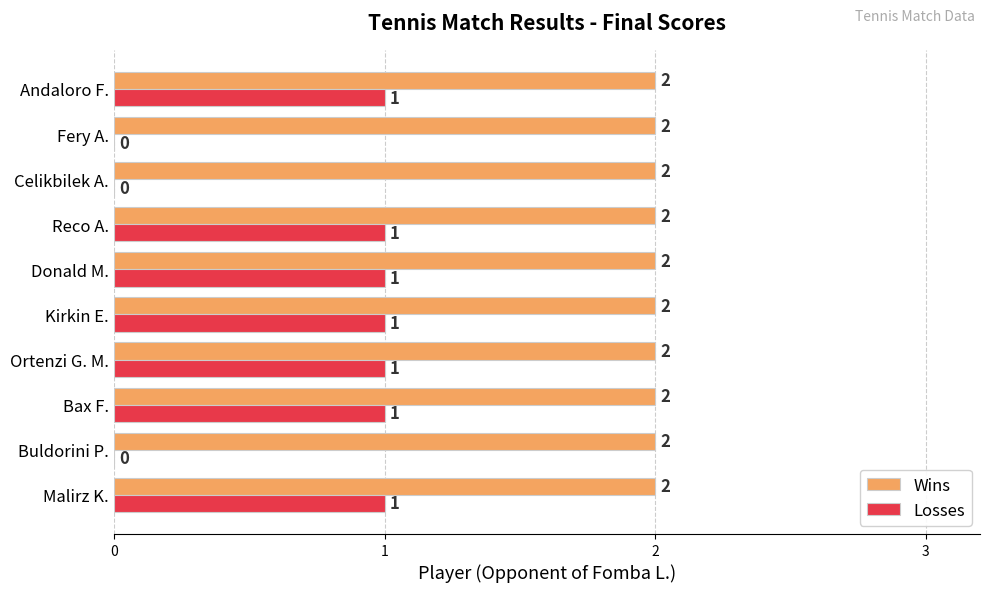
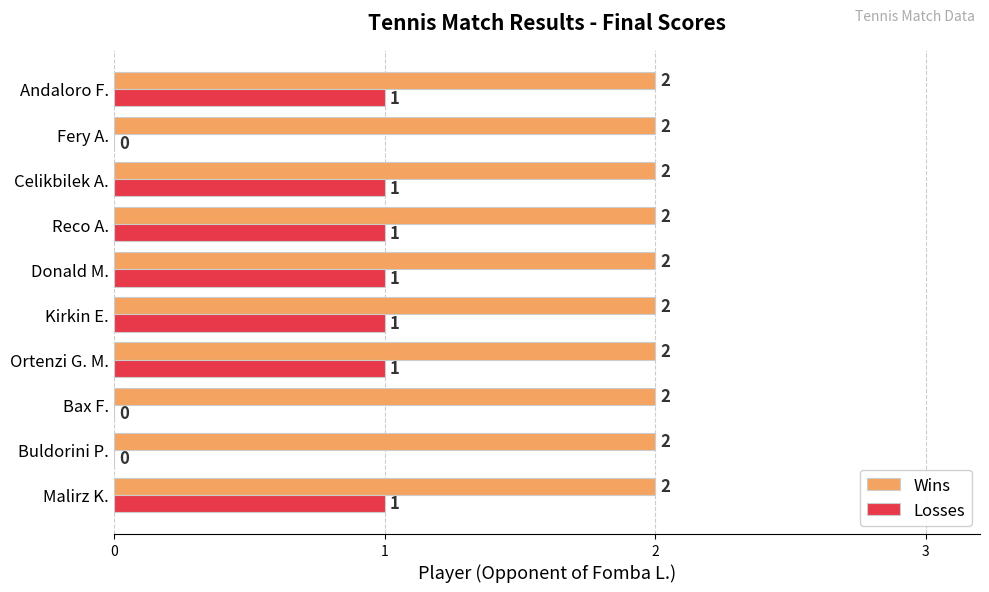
  {
    "Wins": {
      "Andaloro F.": 2,
      "Fery A.": 2,
      "Celikbilek A.": 2,
      "Reco A.": 2,
      "Donald M.": 2,
      "Kirkin E.": 2,
      "Ortenzi G. M.": 2,
      "Bax F.": 2,
      "Buldorini P.": 2,
      "Malirz K.": 2
    },
    "Losses": {
      "Andaloro F.": 1,
      "Fery A.": 0,
-     "Celikbilek A.": 0,
+     "Celikbilek A.": 1,
      "Reco A.": 1,
      "Donald M.": 1,
      "Kirkin E.": 1,
      "Ortenzi G. M.": 1,
-     "Bax F.": 1,
+     "Bax F.": 0,
      "Buldorini P.": 0,
      "Malirz K.": 1
    }
  }
